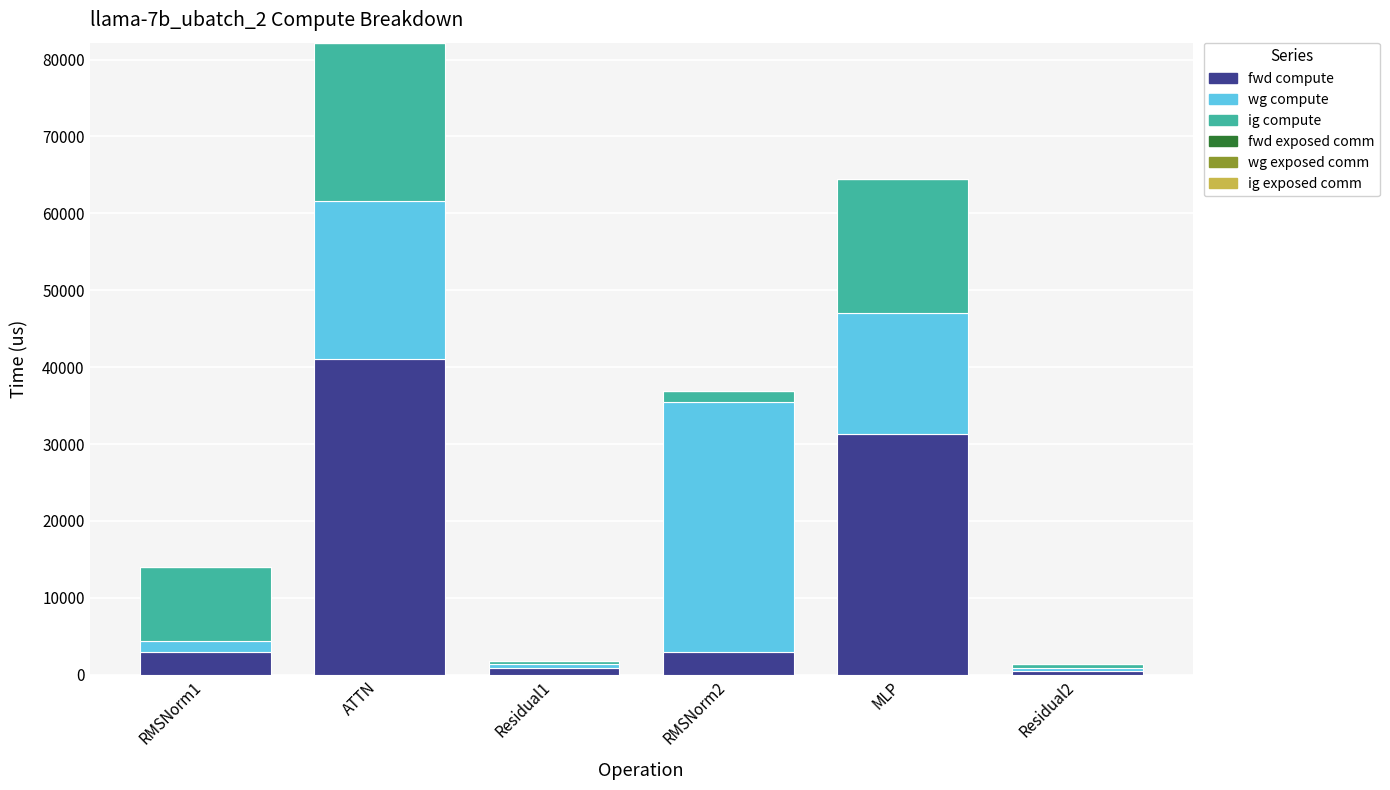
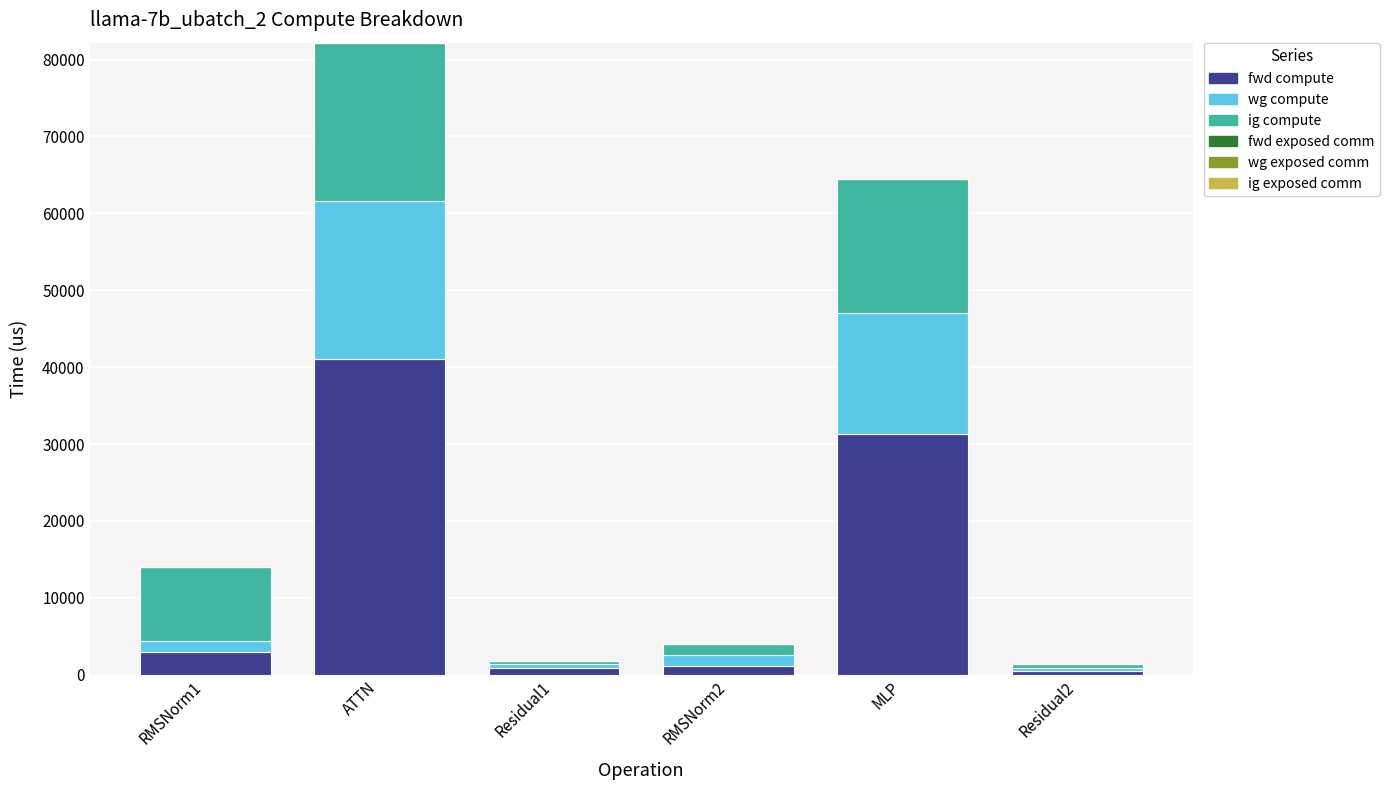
  {
    "fwd compute": {
      "RMSNorm1": 3000,
      "ATTN": 41000,
      "Residual1": 1000,
-     "RMSNorm2": 3000,
+     "RMSNorm2": 1000,
      "MLP": 31000,
      "Residual2": 0
    },
    "wg compute": {
      "RMSNorm1": 1000,
      "ATTN": 21000,
      "Residual1": 0,
-     "RMSNorm2": 33000,
+     "RMSNorm2": 1000,
      "MLP": 16000,
      "Residual2": 0
    },
    "ig exposed comm": {
      "Residual1": 0,
      "Residual2": 0
    }
  }
